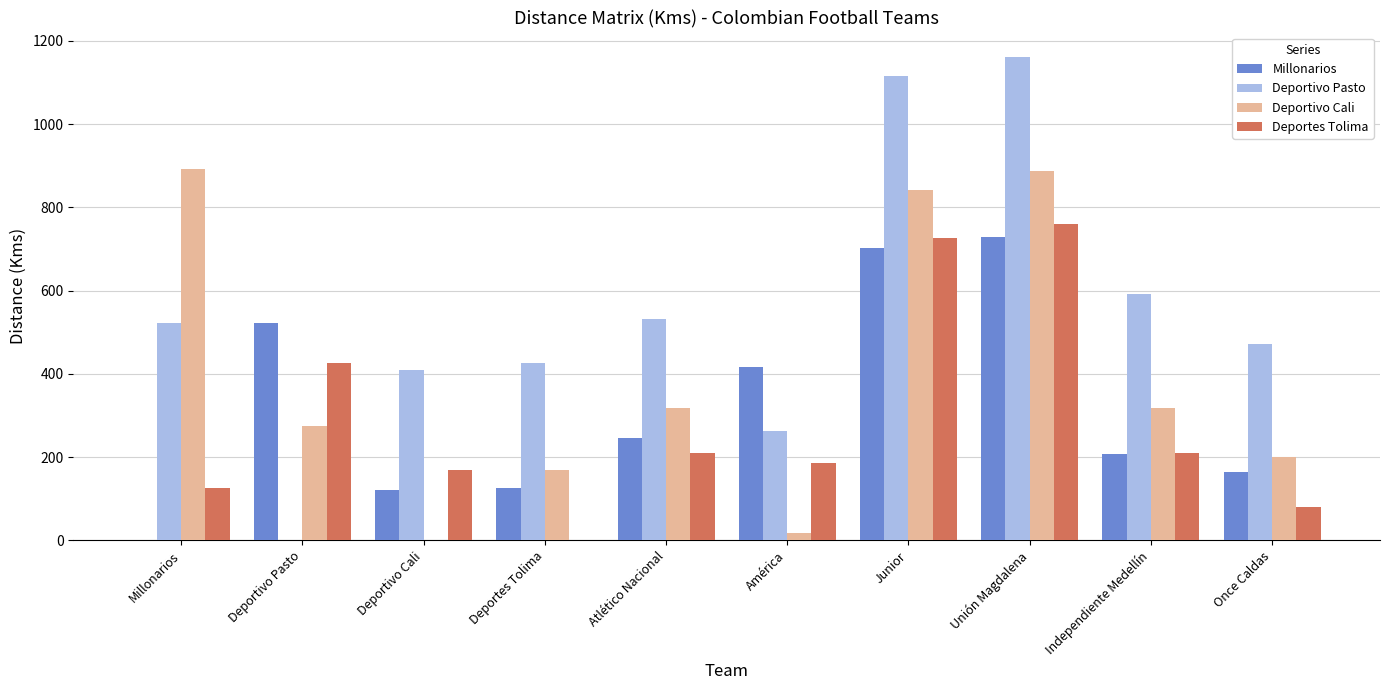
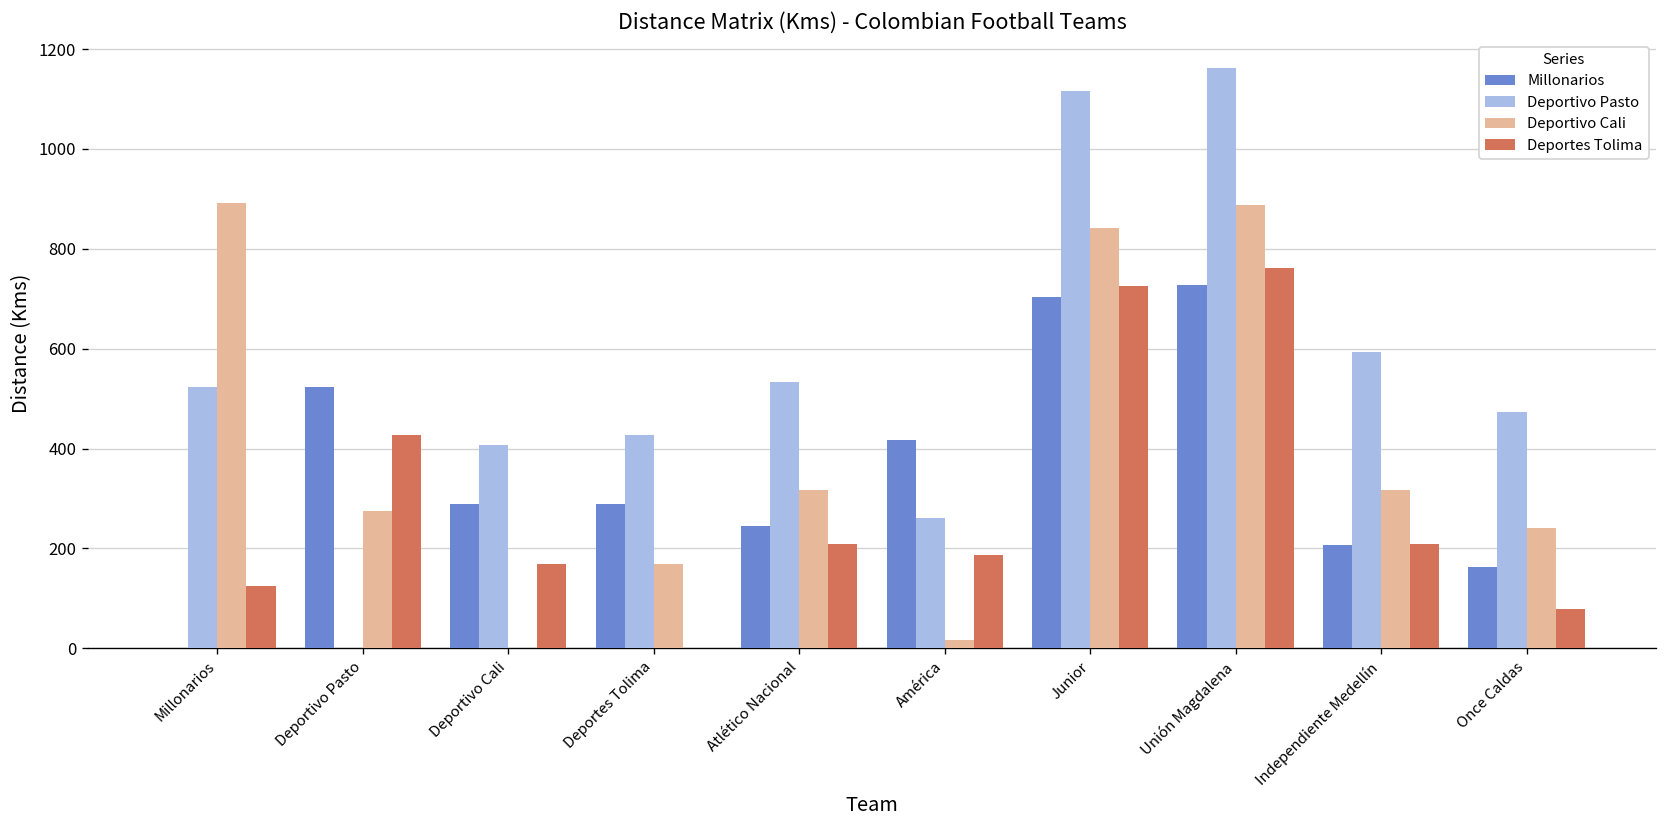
  {
    "Millonarios": {
      "Millonarios": 0,
      "Deportivo Pasto": 520,
-     "Deportivo Cali": 120,
-     "Deportes Tolima": 130,
+     "Deportivo Cali": 290,
+     "Deportes Tolima": 290,
      "Atlético Nacional": 250,
      "América": 420,
      "Junior": 700,
      "Unión Magdalena": 730,
      "Independiente Medellín": 210,
      "Once Caldas": 160
    },
    "Deportivo Pasto": {
      "Millonarios": 520,
      "Deportivo Pasto": 0,
      "Deportivo Cali": 410,
      "Deportes Tolima": 430,
      "Atlético Nacional": 530,
      "América": 260,
      "Junior": 1120,
      "Unión Magdalena": 1160,
      "Independiente Medellín": 590,
      "Once Caldas": 470
    },
    "Deportivo Cali": {
      "Millonarios": 890,
      "Deportivo Pasto": 280,
      "Deportivo Cali": 0,
      "Deportes Tolima": 170,
      "Atlético Nacional": 320,
      "América": 20,
      "Junior": 840,
      "Unión Magdalena": 890,
      "Independiente Medellín": 320,
-     "Once Caldas": 200
+     "Once Caldas": 240
    },
    "Deportes Tolima": {
      "Millonarios": 130,
      "Deportivo Pasto": 430,
      "Deportivo Cali": 170,
      "Deportes Tolima": 0,
      "Atlético Nacional": 210,
      "América": 190,
      "Junior": 730,
      "Unión Magdalena": 760,
      "Independiente Medellín": 210,
      "Once Caldas": 80
    }
  }
